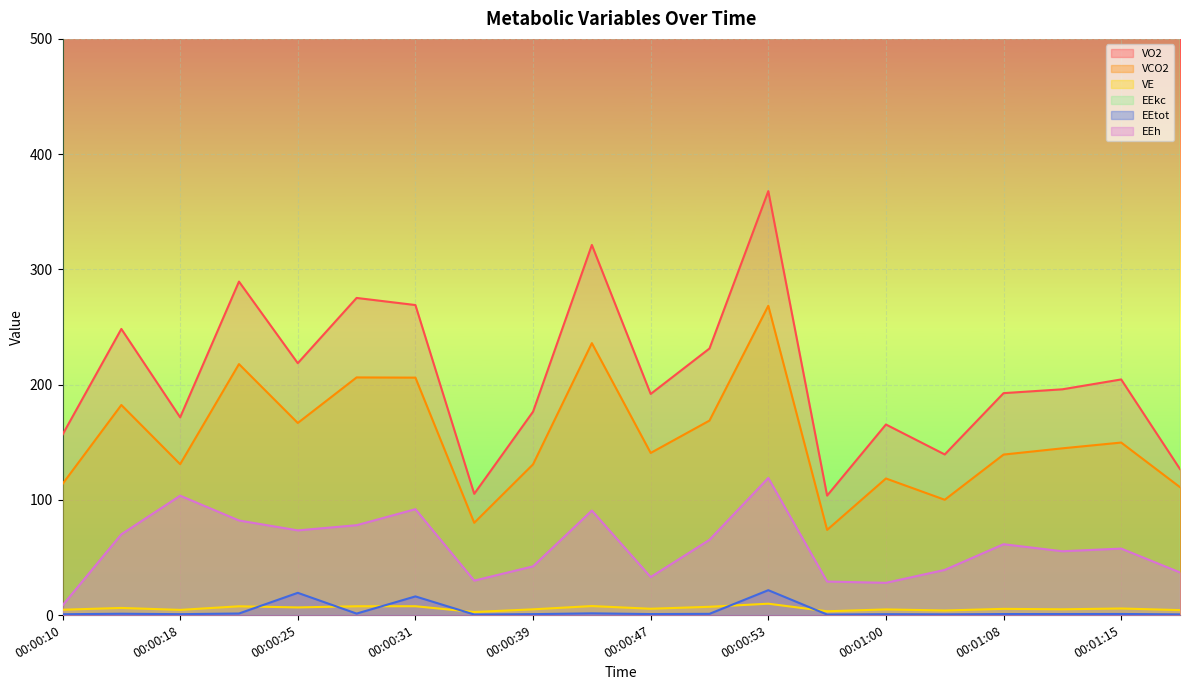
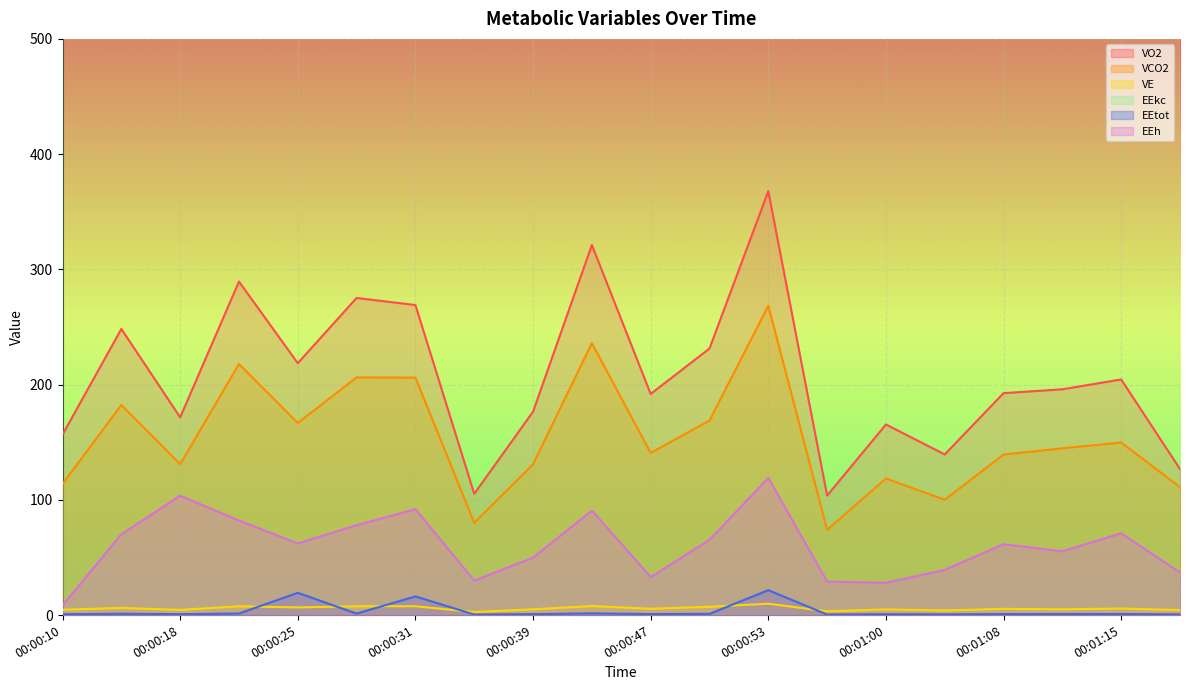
  {
    "EEtot": {
      "00:00:10": 1,
      "00:00:18": 1,
      "00:00:25": 19,
      "00:00:31": 16,
      "00:00:39": 1,
      "00:00:47": 1,
      "00:00:53": 22,
      "00:01:00": 1,
      "00:01:08": 1,
      "00:01:15": 1
    },
    "EEh": {
      "00:00:10": 8,
      "00:00:18": 104,
-     "00:00:25": 74,
+     "00:00:25": 62,
      "00:00:31": 92,
-     "00:00:39": 42,
+     "00:00:39": 50,
      "00:00:47": 33,
      "00:00:53": 119,
      "00:01:00": 28,
      "00:01:08": 62,
-     "00:01:15": 58
+     "00:01:15": 71
    }
  }
